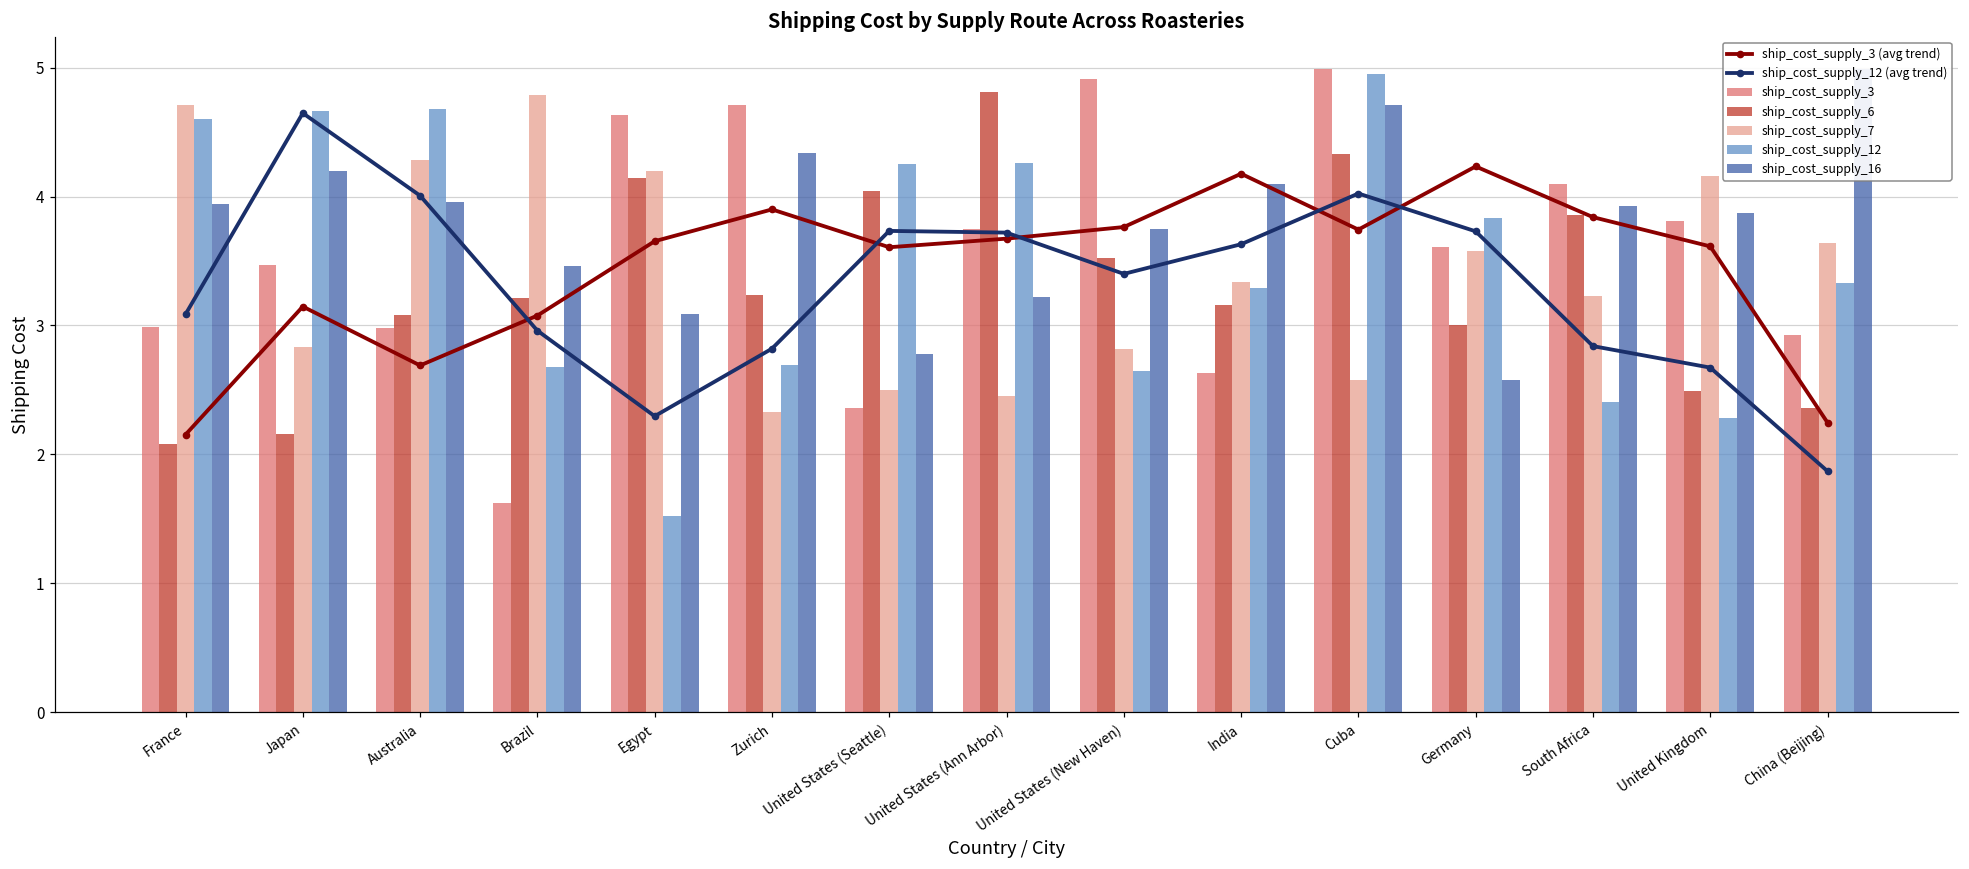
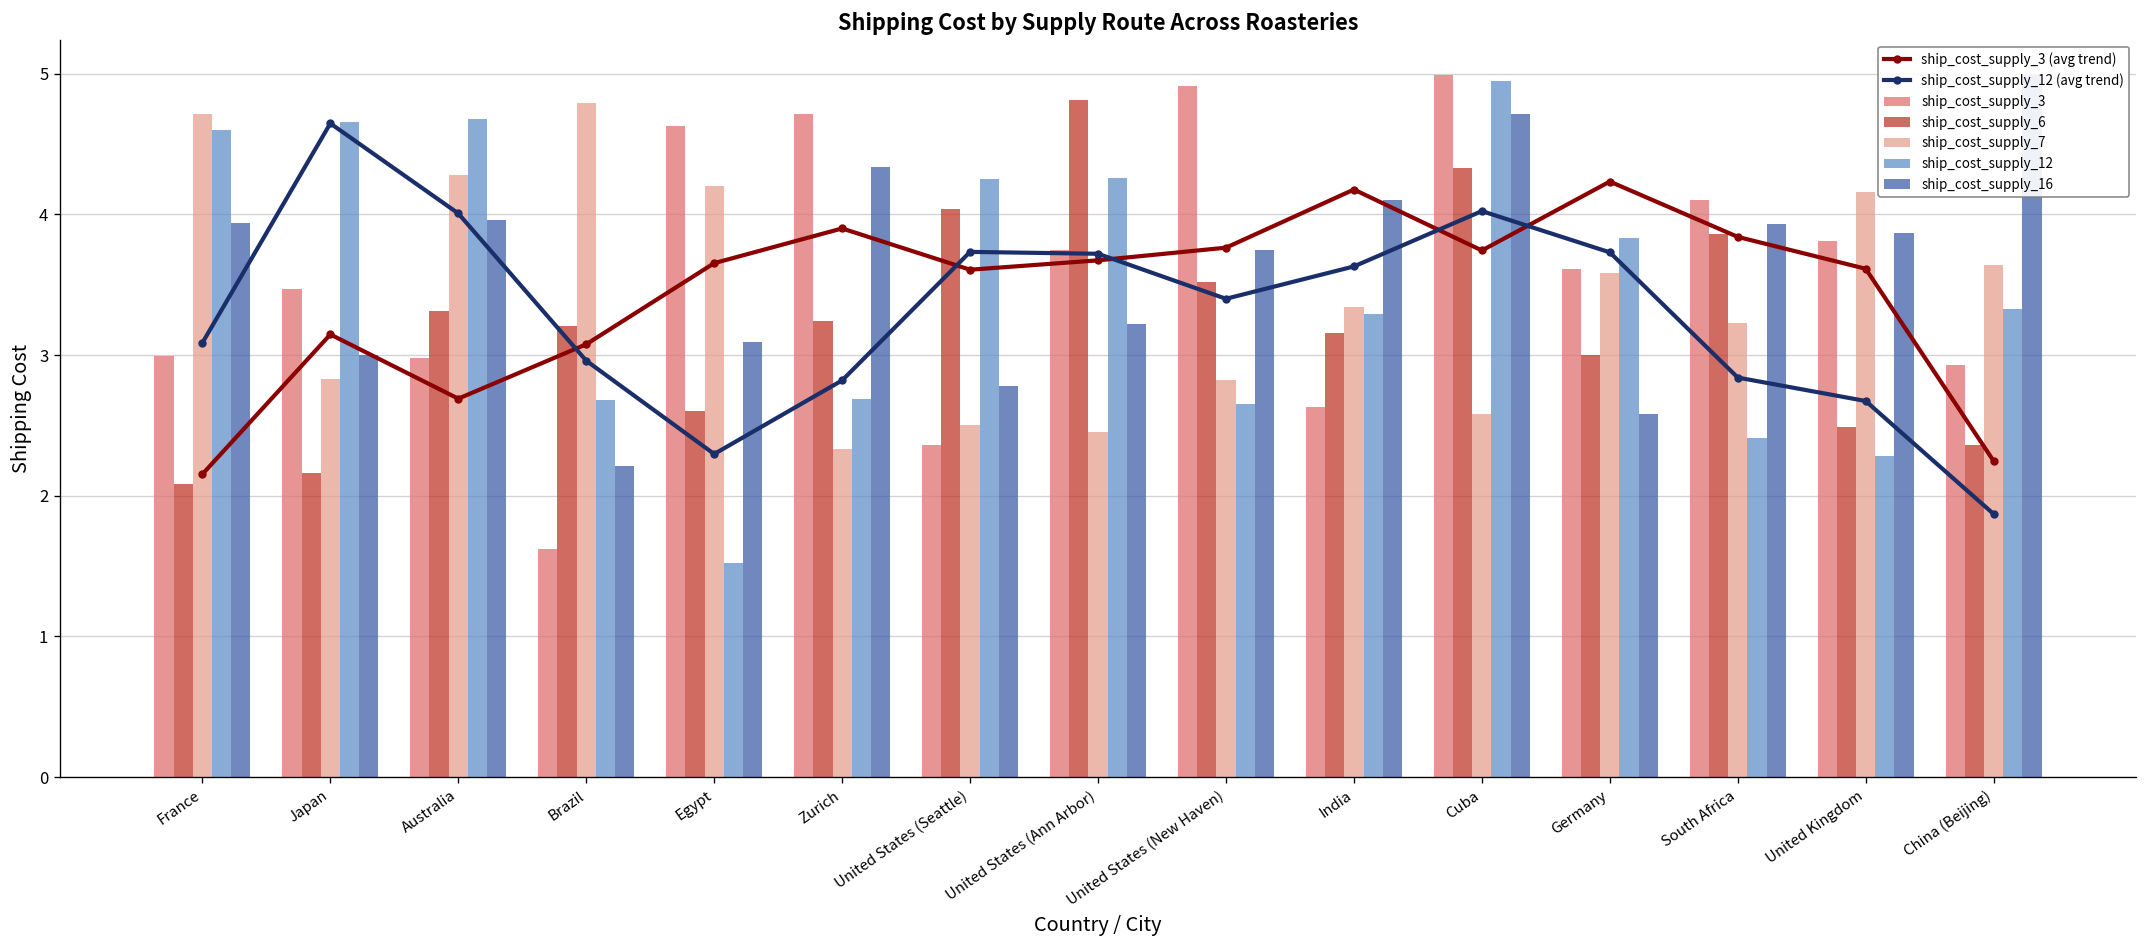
  {
    "ship_cost_supply_3 (avg trend)": {
      "France": 2.15,
      "Japan": 3.15,
      "Australia": 2.69,
      "Brazil": 3.08,
      "Egypt": 3.65,
      "Zurich": 3.90,
      "United States (Seattle)": 3.61,
      "United States (Ann Arbor)": 3.67,
      "United States (New Haven)": 3.76,
      "India": 4.18,
      "Cuba": 3.74,
      "Germany": 4.23,
      "South Africa": 3.84,
      "United Kingdom": 3.61,
      "China (Beijing)": 2.25
    },
    "ship_cost_supply_6": {
      "France": 2.08,
      "Japan": 2.16,
-     "Australia": 3.08,
+     "Australia": 3.31,
      "Brazil": 3.21,
-     "Egypt": 4.14,
+     "Egypt": 2.60,
      "Zurich": 3.24,
      "United States (Seattle)": 4.04,
      "United States (Ann Arbor)": 4.81,
      "United States (New Haven)": 3.52,
      "India": 3.16,
      "Cuba": 4.33,
      "Germany": 3.00,
      "South Africa": 3.86,
      "United Kingdom": 2.49,
      "China (Beijing)": 2.36
    },
    "ship_cost_supply_12 (avg trend)": {
      "France": 3.09,
      "Japan": 4.65,
      "Australia": 4.01,
      "Brazil": 2.96,
      "Egypt": 2.30,
      "Zurich": 2.82,
      "United States (Seattle)": 3.73,
      "United States (Ann Arbor)": 3.72,
      "United States (New Haven)": 3.40,
      "India": 3.63,
      "Cuba": 4.02,
      "Germany": 3.73,
      "South Africa": 2.84,
      "United Kingdom": 2.67,
      "China (Beijing)": 1.87
    },
    "ship_cost_supply_12": {
      "France": 4.60,
      "Japan": 4.66,
      "Australia": 4.68,
      "Brazil": 2.68,
      "Egypt": 1.52,
      "Zurich": 2.69,
      "United States (Seattle)": 4.25,
      "United States (Ann Arbor)": 4.26,
      "United States (New Haven)": 2.65,
      "India": 3.29,
      "Cuba": 4.95,
      "Germany": 3.83,
      "South Africa": 2.41,
      "United Kingdom": 2.28,
      "China (Beijing)": 3.33
    },
    "ship_cost_supply_16": {
      "France": 3.94,
-     "Japan": 4.2,
+     "Japan": 3.0,
      "Australia": 3.96,
-     "Brazil": 3.46,
+     "Brazil": 2.21,
      "Egypt": 3.09,
      "Zurich": 4.34,
      "United States (Seattle)": 2.78,
      "United States (Ann Arbor)": 3.22,
      "United States (New Haven)": 3.75,
      "India": 4.10,
      "Cuba": 4.71,
      "Germany": 2.58,
      "South Africa": 3.93,
      "United Kingdom": 3.87
    }
  }
